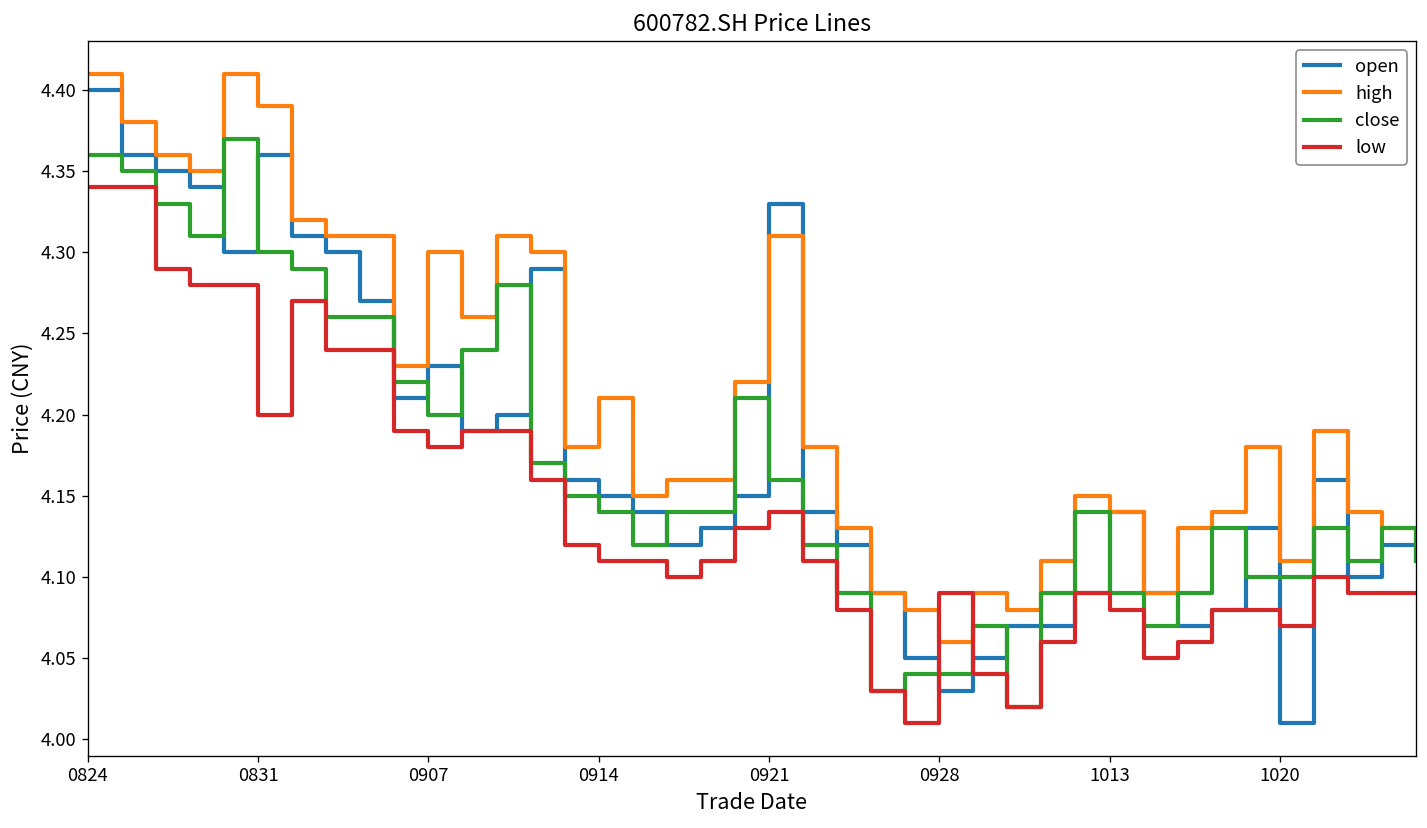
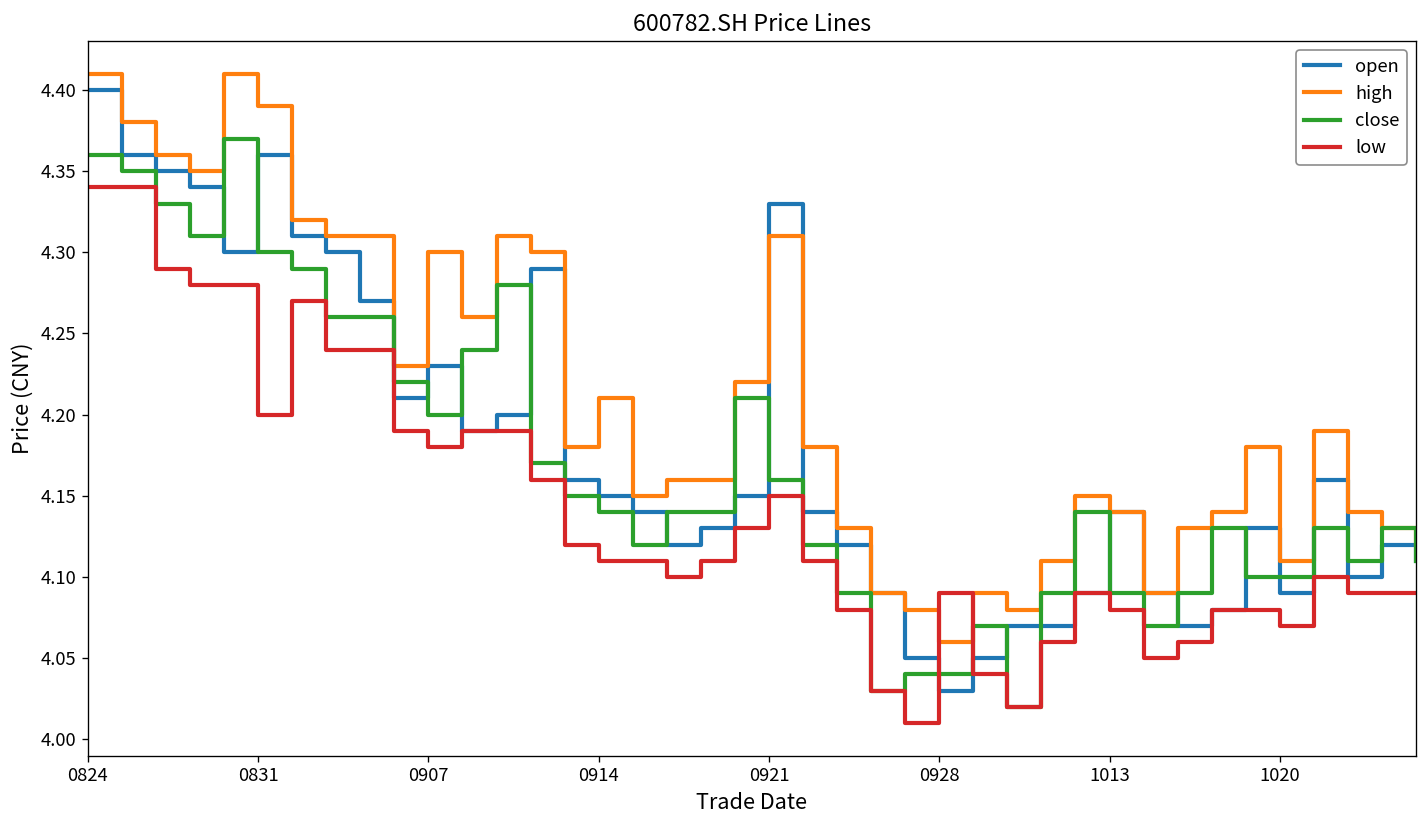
  {
    "open": {
      "0824": 4.40,
      "0831": 4.36,
      "0907": 4.23,
      "0914": 4.15,
      "0921": 4.33,
      "0928": 4.03,
-     "1020": 4.01
+     "1020": 4.09
    },
    "high": {
      "0824": 4.41,
      "0831": 4.39,
      "0907": 4.30,
      "0914": 4.21,
      "0921": 4.31,
      "0928": 4.06,
      "1020": 4.11
    },
    "close": {
      "0824": 4.36,
      "0831": 4.30,
      "0907": 4.20,
      "0914": 4.14,
      "0921": 4.16,
      "0928": 4.04,
      "1013": 4.09,
      "1020": 4.10
    },
    "low": {
      "0824": 4.34,
      "0831": 4.20,
      "0907": 4.18,
      "0914": 4.11,
-     "0921": 4.14,
+     "0921": 4.15,
      "0928": 4.09,
      "1013": 4.08,
      "1020": 4.07
    }
  }
